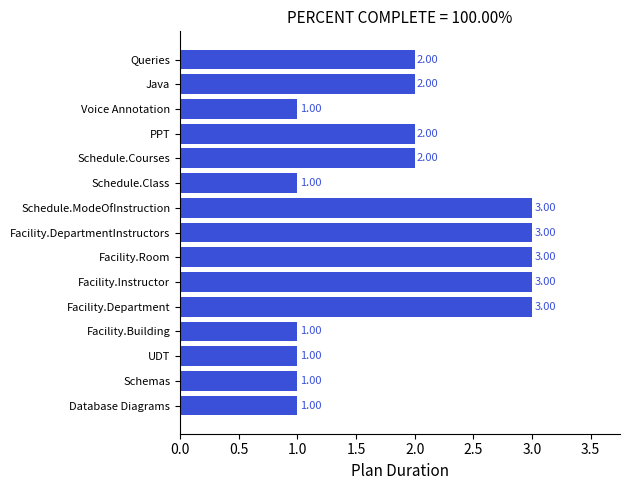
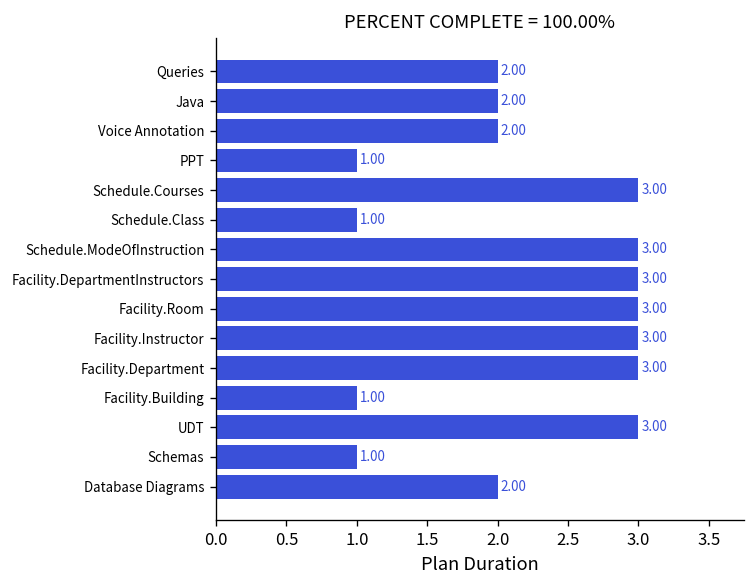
  {
    "Queries": 2.00,
    "Java": 2.00,
-   "Voice Annotation": 1.00,
-   "PPT": 2.00,
-   "Schedule.Courses": 2.00,
+   "Voice Annotation": 2.00,
+   "PPT": 1.00,
+   "Schedule.Courses": 3.00,
    "Schedule.Class": 1.00,
    "Schedule.ModeOfInstruction": 3.00,
    "Facility.DepartmentInstructors": 3.00,
    "Facility.Room": 3.00,
    "Facility.Instructor": 3.00,
    "Facility.Department": 3.00,
    "Facility.Building": 1.00,
-   "UDT": 1.00,
+   "UDT": 3.00,
    "Schemas": 1.00,
-   "Database Diagrams": 1.00
+   "Database Diagrams": 2.00
  }
